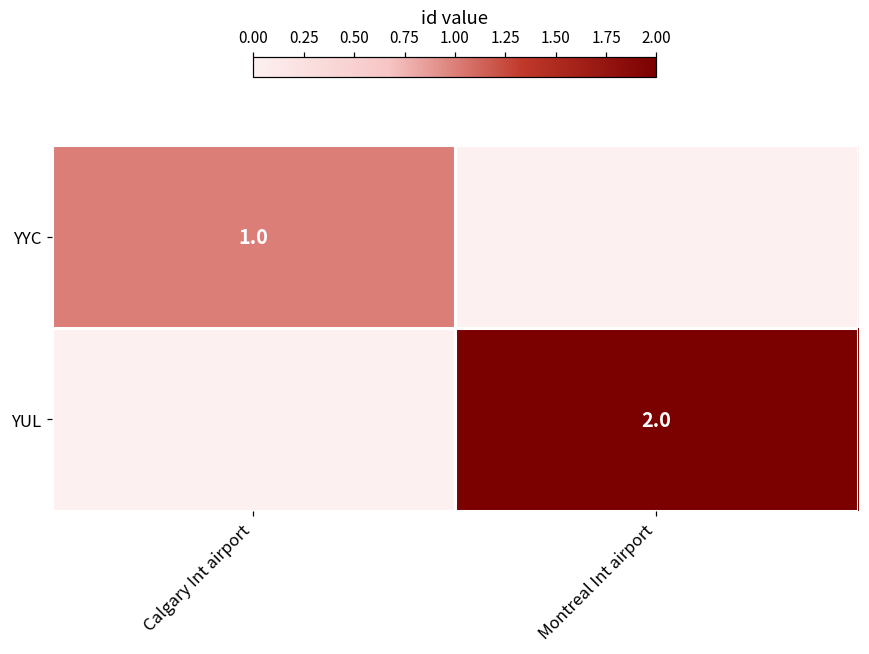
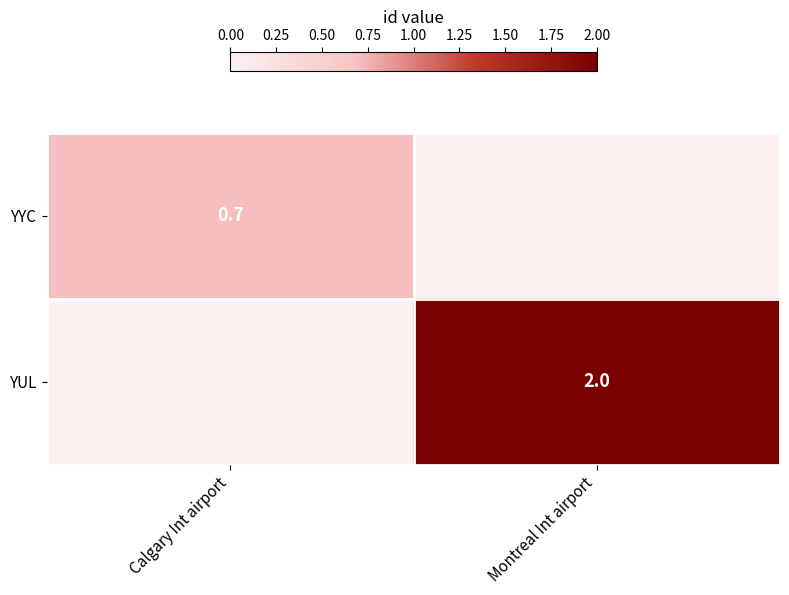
  {
    "YYC": {
-     "Calgary Int airport": 1.0
+     "Calgary Int airport": 0.7
    },
    "YUL": {
      "Montreal Int airport": 2.0
    }
  }
